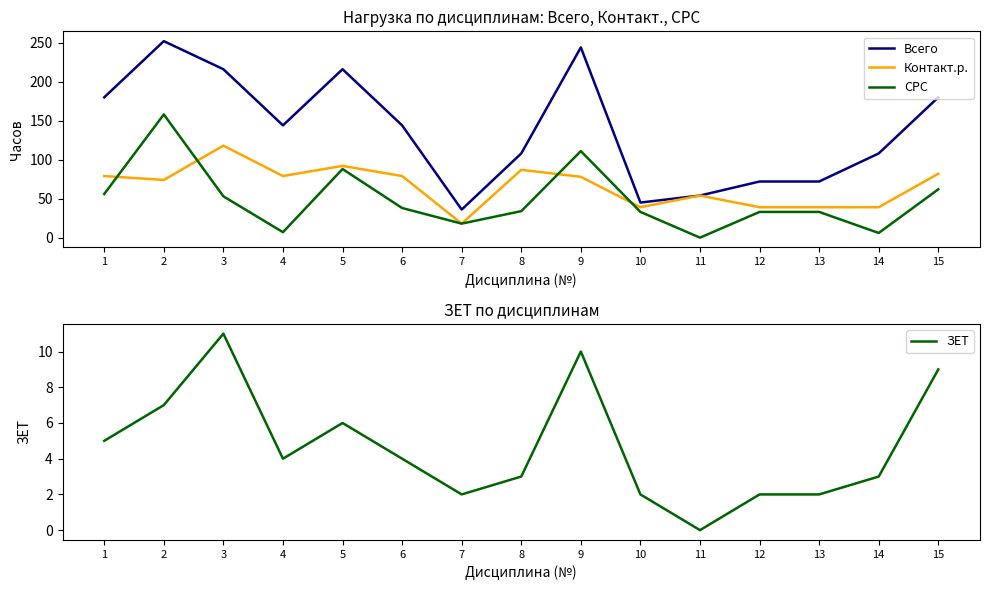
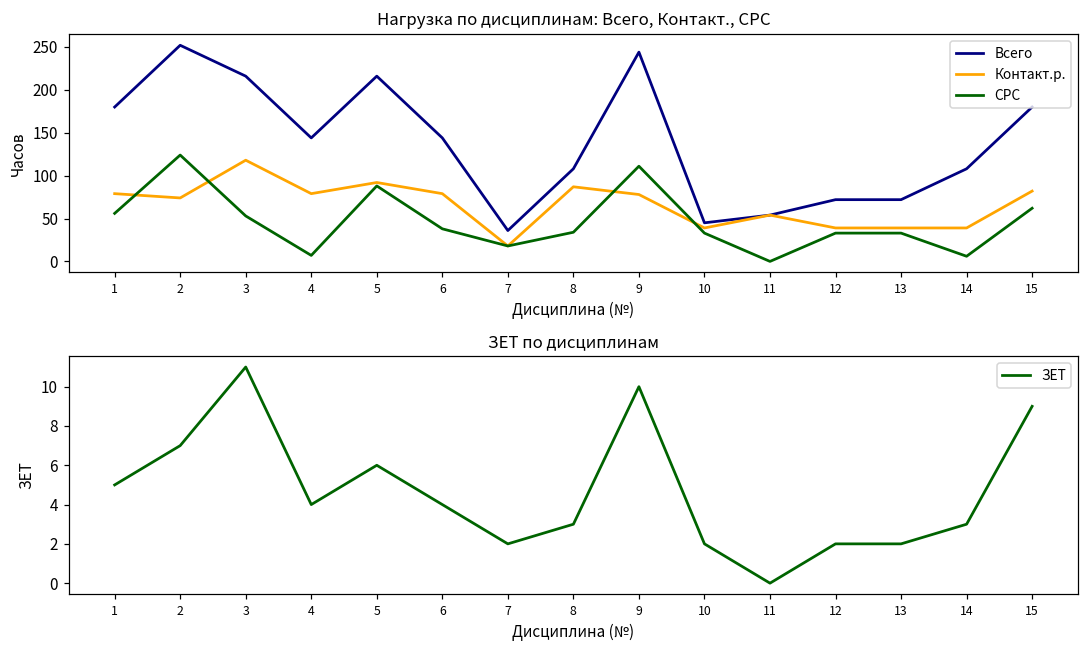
  {
    "Нагрузка по дисциплинам: Всего, Контакт., СРС": {
      "Всего": {
        "1": 180,
        "2": 250,
        "3": 220,
        "4": 140,
        "5": 220,
        "6": 140,
        "7": 40,
        "8": 110,
        "9": 240,
        "10": 50,
        "12": 70,
        "13": 70,
        "14": 110
      },
      "Контакт.р.": {
        "1": 80,
        "2": 70,
        "3": 120,
        "4": 80,
        "5": 90,
        "6": 80,
        "8": 90,
        "9": 80,
        "10": 40,
        "12": 40,
        "13": 40,
        "14": 40,
        "15": 80
      },
      "СРС": {
        "1": 60,
-       "2": 160,
+       "2": 120,
        "3": 50,
        "4": 10,
        "5": 90,
        "6": 40,
        "8": 30,
        "9": 110,
        "10": 30,
        "11": 0,
        "12": 30,
        "13": 30,
        "14": 10,
        "15": 60
      }
    },
    "ЗЕТ по дисциплинам": {
      "1": 5.0,
      "2": 7.0,
      "3": 11.0,
      "4": 4.0,
      "5": 6.0,
      "6": 4.0,
      "7": 2.0,
      "8": 3.0,
      "9": 10.0,
      "10": 2.0,
      "11": 0.0,
      "12": 2.0,
      "13": 2.0,
      "14": 3.0,
      "15": 9.0
    }
  }
